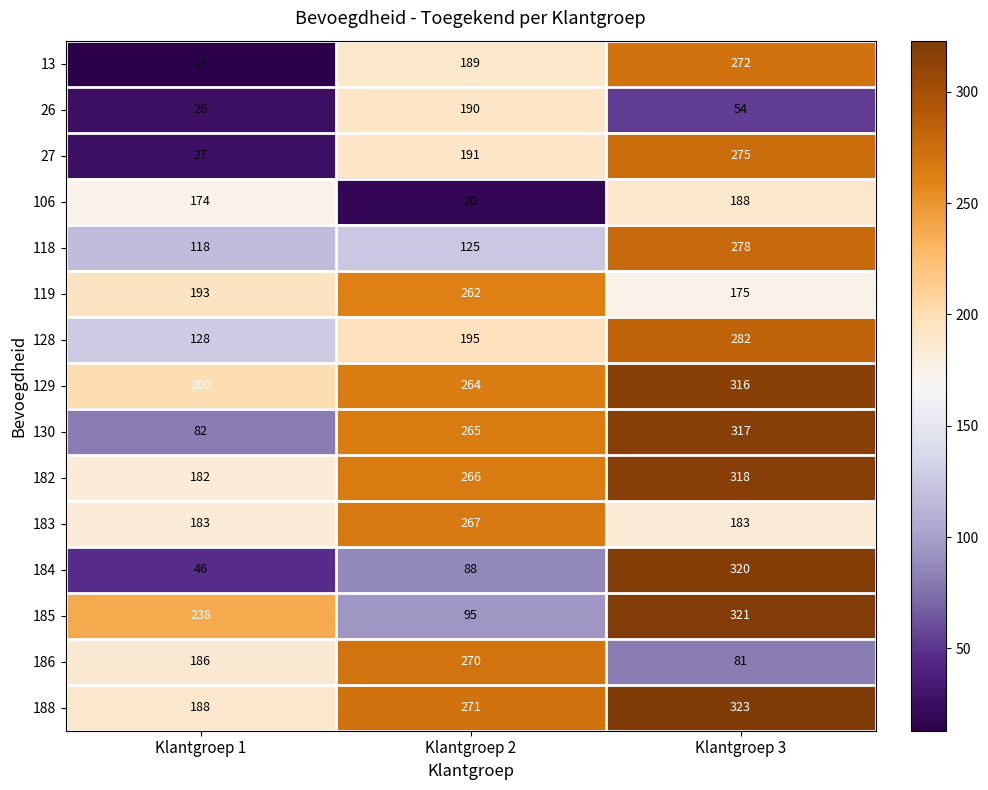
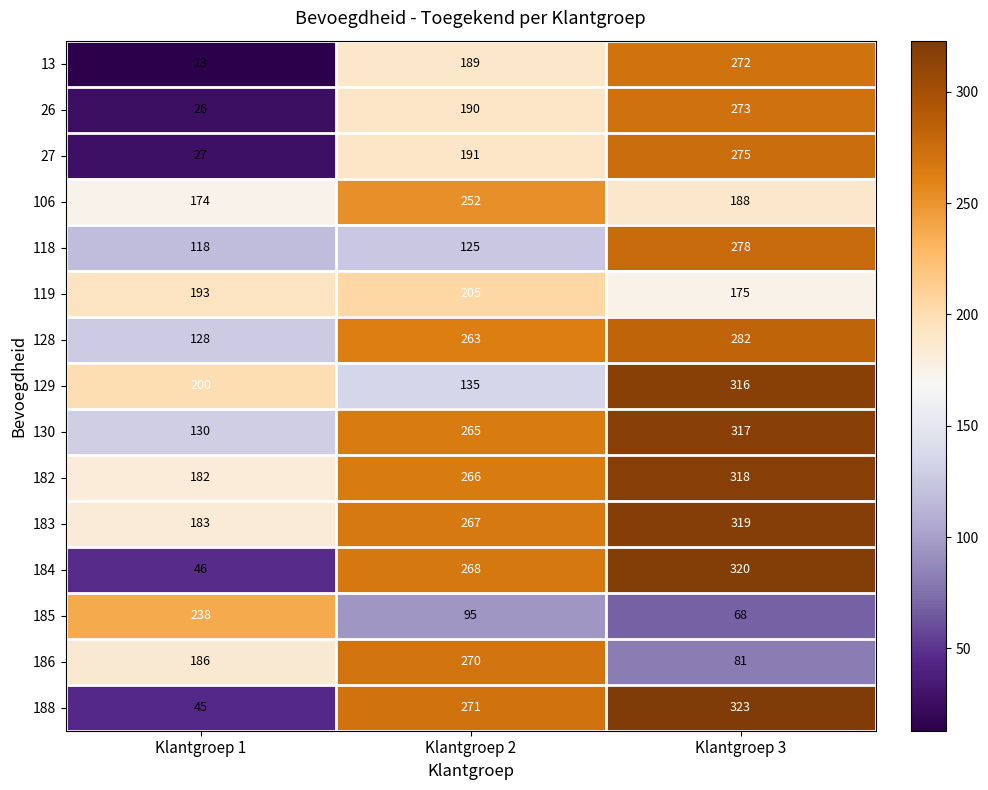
  {
    "13": {
      "Klantgroep 1": 13,
      "Klantgroep 2": 189,
      "Klantgroep 3": 272
    },
    "26": {
      "Klantgroep 1": 26,
      "Klantgroep 2": 190,
-     "Klantgroep 3": 54
+     "Klantgroep 3": 273
    },
    "27": {
      "Klantgroep 1": 27,
      "Klantgroep 2": 191,
      "Klantgroep 3": 275
    },
    "106": {
      "Klantgroep 1": 174,
-     "Klantgroep 2": 20,
+     "Klantgroep 2": 252,
      "Klantgroep 3": 188
    },
    "118": {
      "Klantgroep 1": 118,
      "Klantgroep 2": 125,
      "Klantgroep 3": 278
    },
    "119": {
      "Klantgroep 1": 193,
-     "Klantgroep 2": 262,
+     "Klantgroep 2": 205,
      "Klantgroep 3": 175
    },
    "128": {
      "Klantgroep 1": 128,
-     "Klantgroep 2": 195,
+     "Klantgroep 2": 263,
      "Klantgroep 3": 282
    },
    "129": {
      "Klantgroep 1": 200,
-     "Klantgroep 2": 264,
+     "Klantgroep 2": 135,
      "Klantgroep 3": 316
    },
    "130": {
-     "Klantgroep 1": 82,
+     "Klantgroep 1": 130,
      "Klantgroep 2": 265,
      "Klantgroep 3": 317
    },
    "182": {
      "Klantgroep 1": 182,
      "Klantgroep 2": 266,
      "Klantgroep 3": 318
    },
    "183": {
      "Klantgroep 1": 183,
      "Klantgroep 2": 267,
-     "Klantgroep 3": 183
+     "Klantgroep 3": 319
    },
    "184": {
      "Klantgroep 1": 46,
-     "Klantgroep 2": 88,
+     "Klantgroep 2": 268,
      "Klantgroep 3": 320
    },
    "185": {
      "Klantgroep 1": 238,
      "Klantgroep 2": 95,
-     "Klantgroep 3": 321
+     "Klantgroep 3": 68
    },
    "186": {
      "Klantgroep 1": 186,
      "Klantgroep 2": 270,
      "Klantgroep 3": 81
    },
    "188": {
-     "Klantgroep 1": 188,
+     "Klantgroep 1": 45,
      "Klantgroep 2": 271,
      "Klantgroep 3": 323
    }
  }
